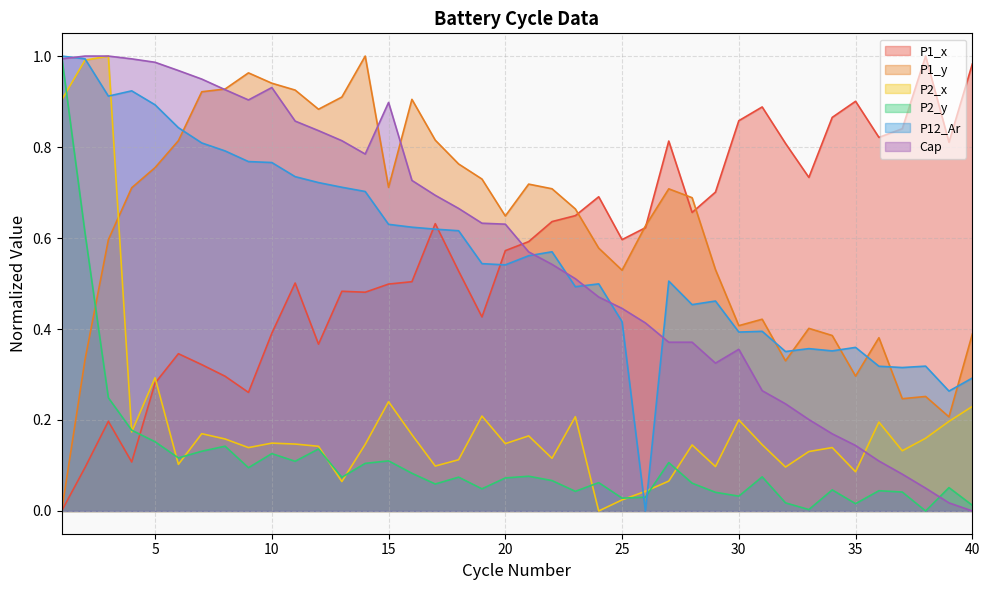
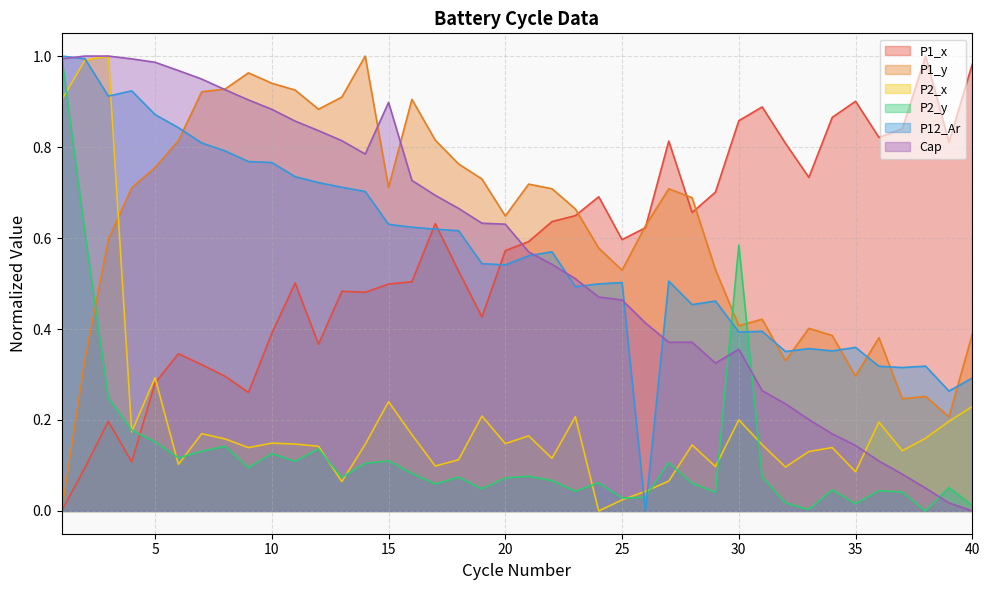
  {
    "P2_y": {
      "5": 0.15,
      "10": 0.13,
      "15": 0.11,
      "20": 0.07,
-     "30": 0.03,
+     "30": 0.58,
      "35": 0.02,
      "40": 0.01
    },
    "P12_Ar": {
-     "5": 0.89,
+     "5": 0.87,
      "10": 0.77,
      "15": 0.63,
      "20": 0.54,
-     "25": 0.42,
+     "25": 0.50,
      "30": 0.39,
      "35": 0.36,
      "40": 0.29
    },
    "Cap": {
      "5": 0.99,
-     "10": 0.93,
+     "10": 0.88,
      "15": 0.90,
      "20": 0.63,
-     "25": 0.45,
+     "25": 0.46,
      "30": 0.36,
      "35": 0.14,
      "40": 0.00
    }
  }
